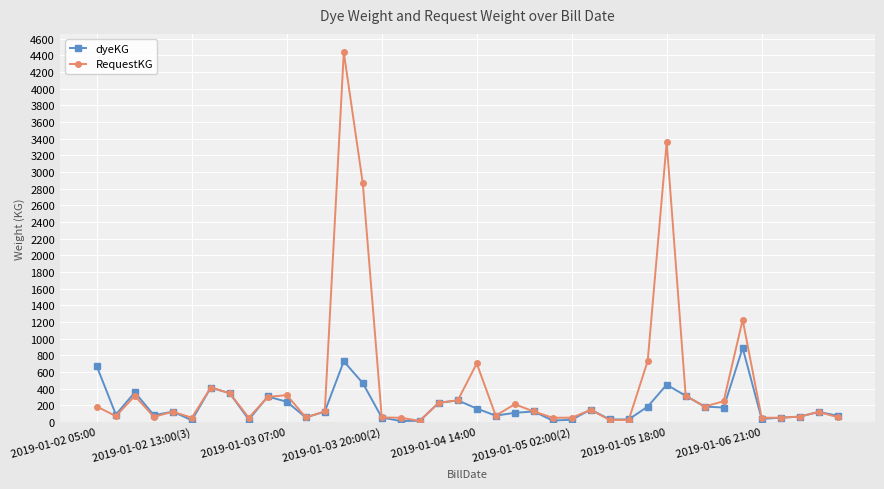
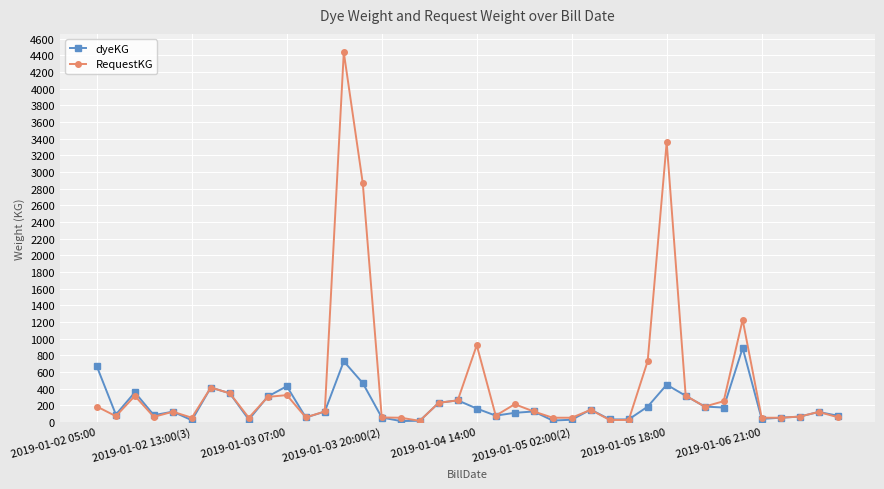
  {
    "dyeKG": {
      "2019-01-02 05:00": 700,
-     "2019-01-03 07:00": 200,
+     "2019-01-03 07:00": 400,
      "2019-01-04 14:00": 200,
      "2019-01-05 18:00": 400
    },
    "RequestKG": {
      "2019-01-02 05:00": 200,
      "2019-01-03 07:00": 300,
-     "2019-01-04 14:00": 700,
+     "2019-01-04 14:00": 900,
      "2019-01-05 18:00": 3400
    }
  }
